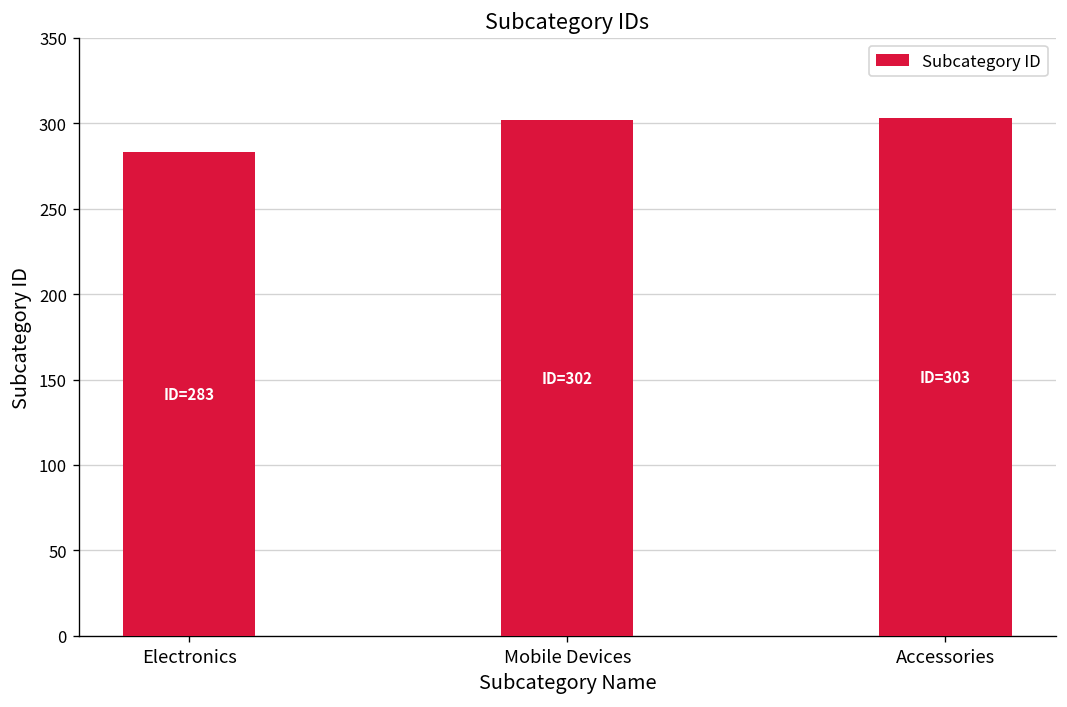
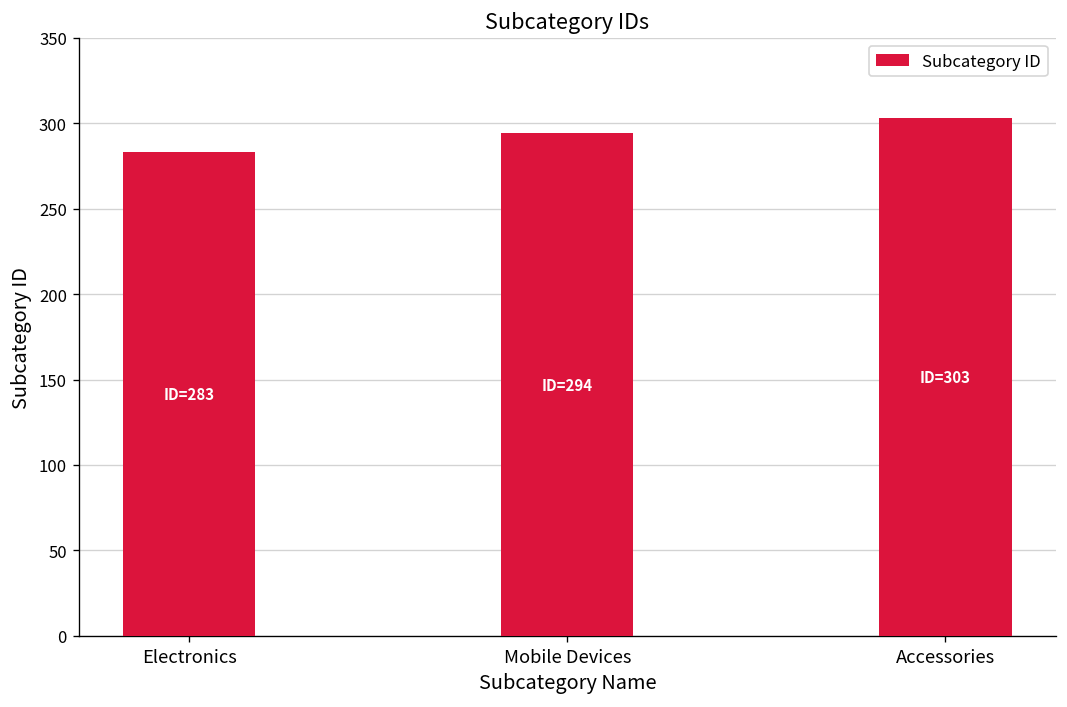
  {
    "Electronics": 283,
-   "Mobile Devices": 302,
+   "Mobile Devices": 294,
    "Accessories": 303
  }
